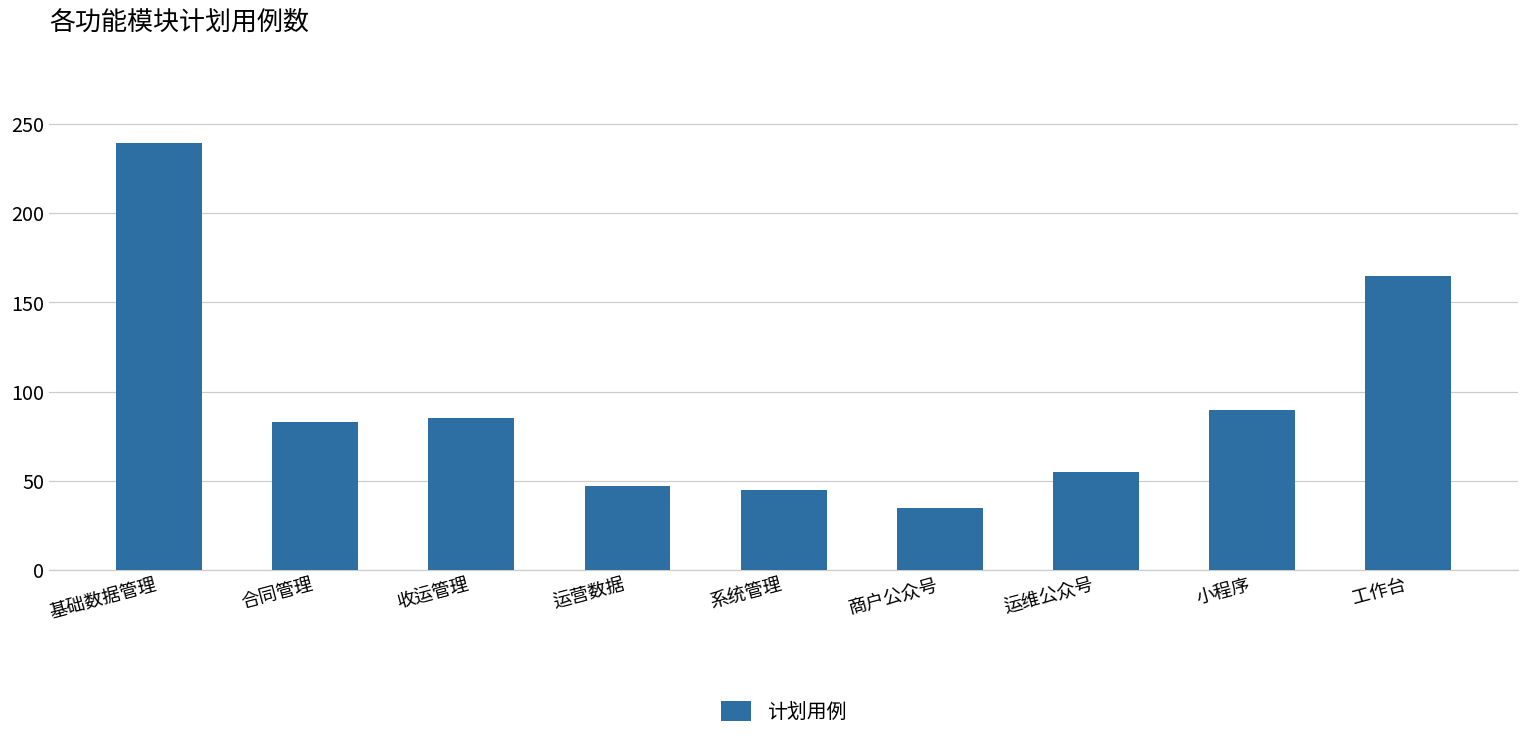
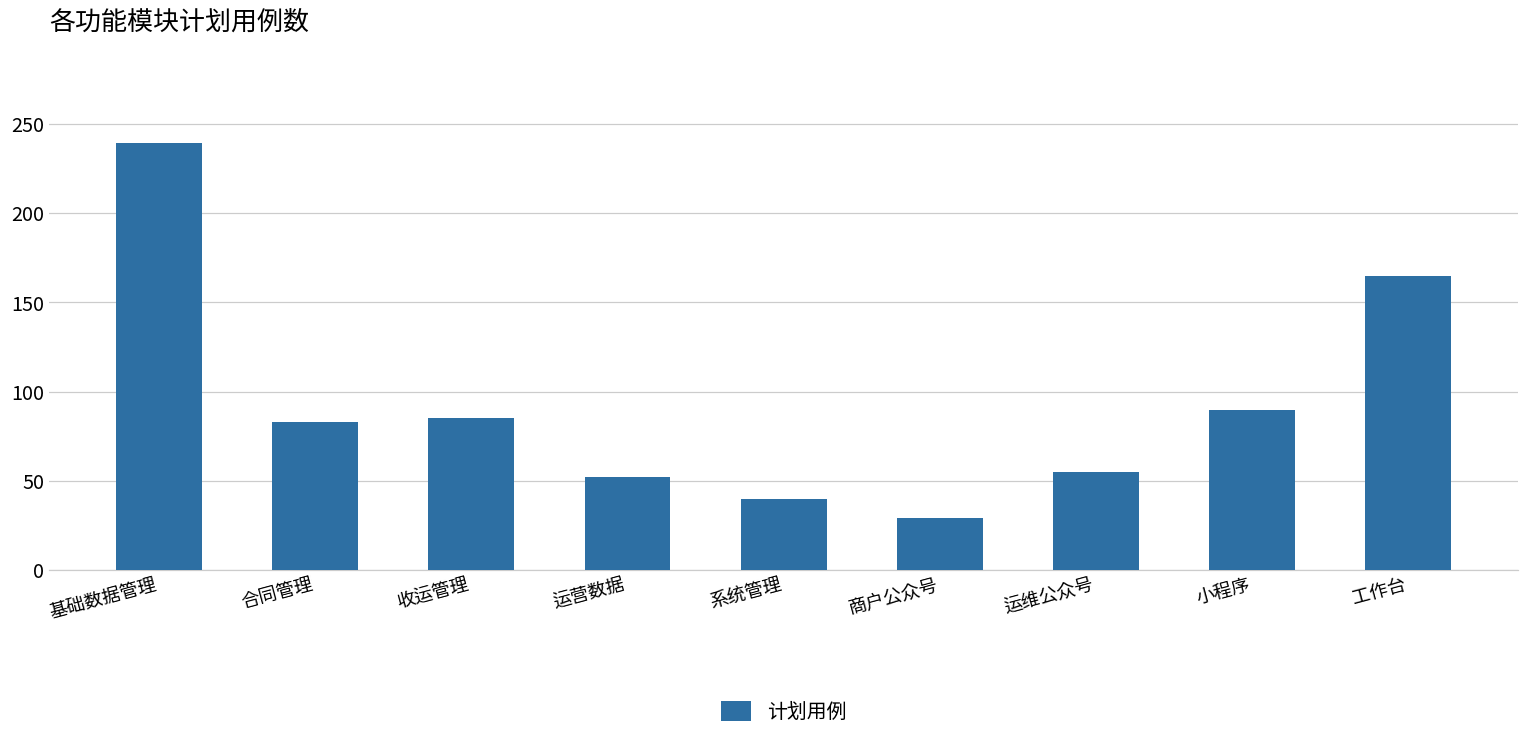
  {
    "基础数据管理": 239,
    "合同管理": 83,
    "收运管理": 85,
-   "运营数据": 47,
-   "系统管理": 45,
-   "商户公众号": 35,
+   "运营数据": 52,
+   "系统管理": 40,
+   "商户公众号": 29,
    "运维公众号": 55,
    "小程序": 90,
    "工作台": 165
  }
